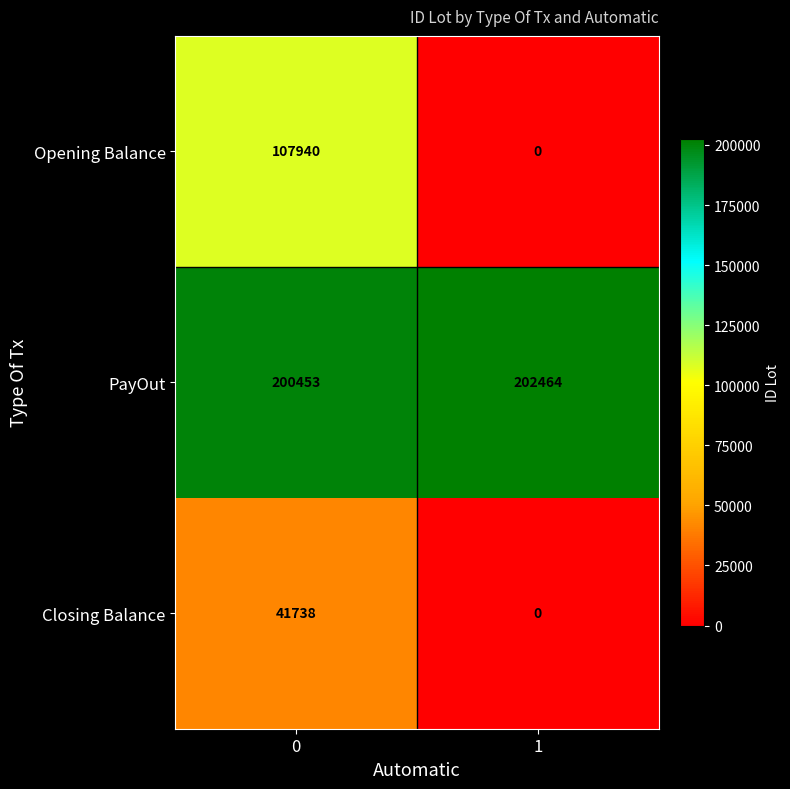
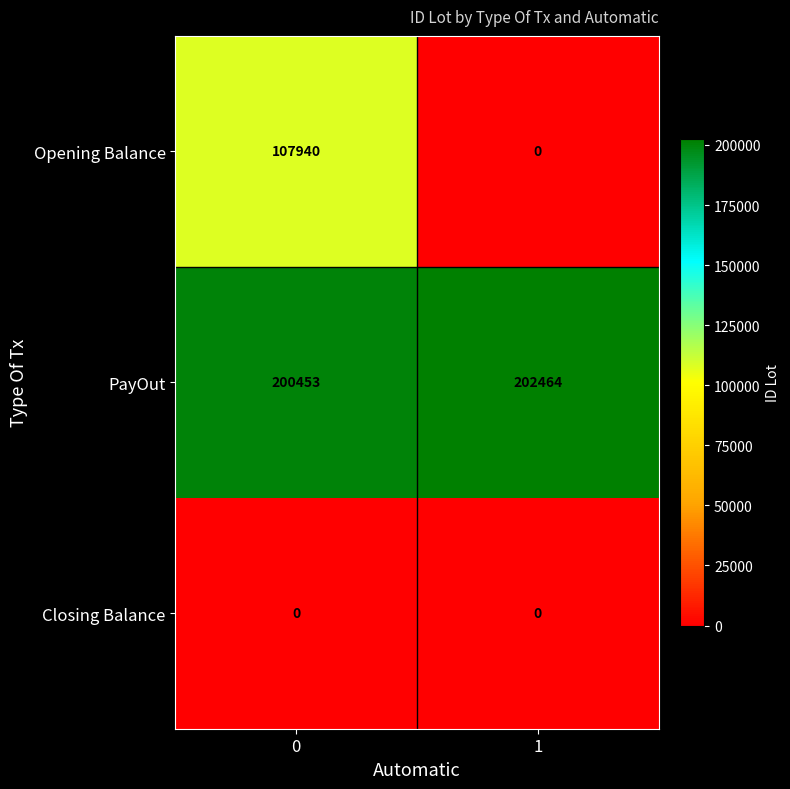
  {
    "Opening Balance": {
      "0": 107940,
      "1": 0
    },
    "PayOut": {
      "0": 200453,
      "1": 202464
    },
    "Closing Balance": {
-     "0": 41738,
+     "0": 0,
      "1": 0
    }
  }
